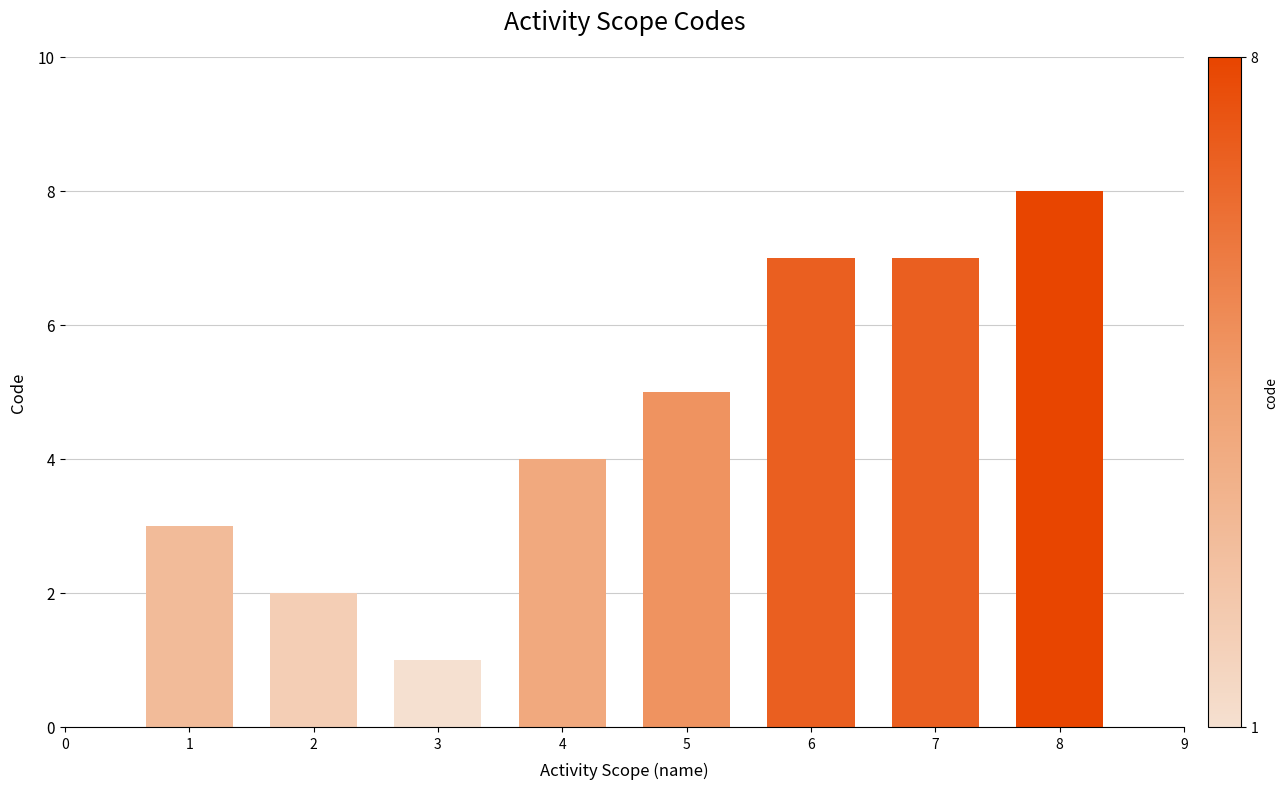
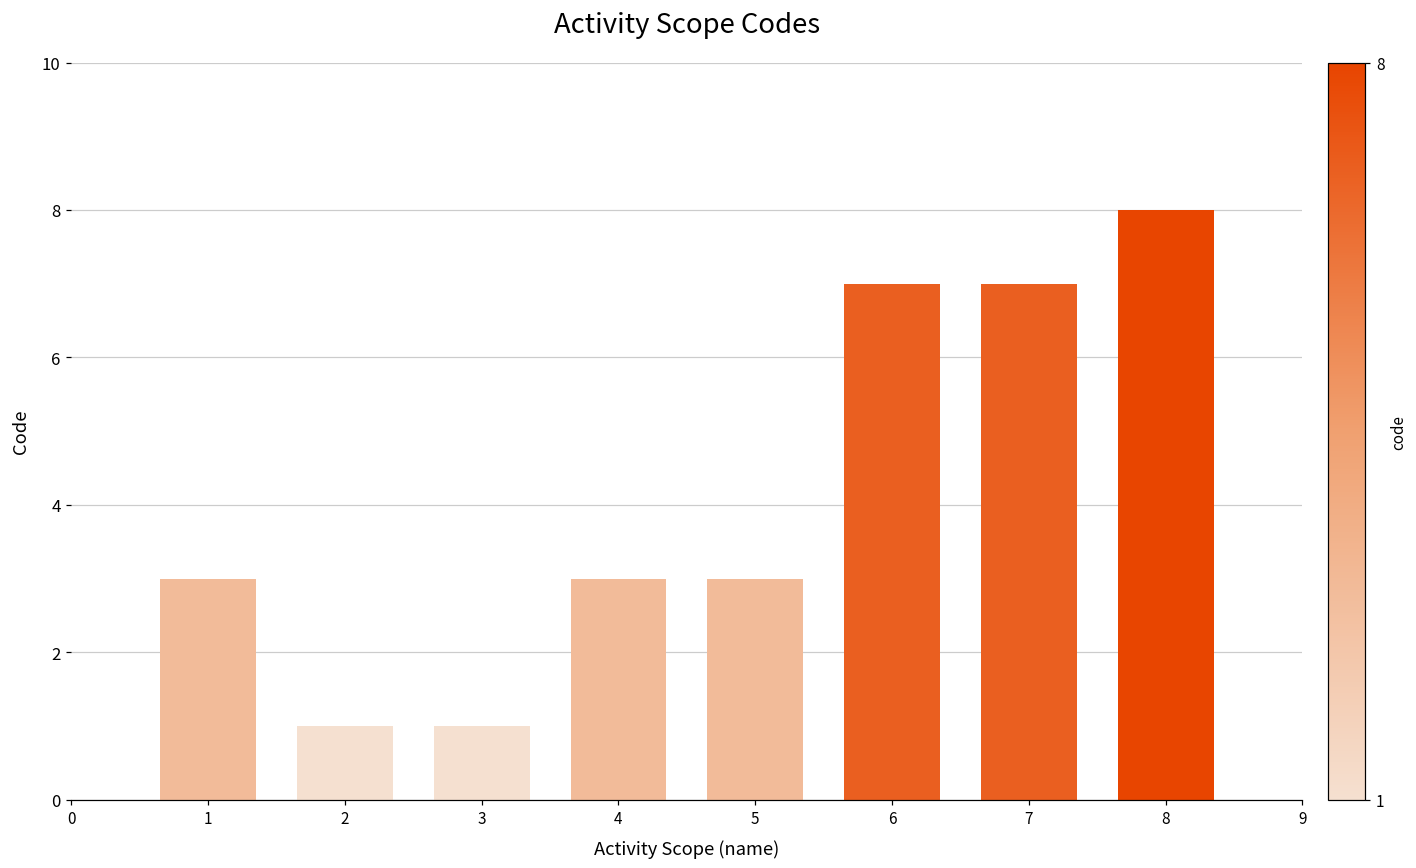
  {
    "1": 3,
-   "2": 2,
+   "2": 1,
    "3": 1,
-   "4": 4,
-   "5": 5,
+   "4": 3,
+   "5": 3,
    "6": 7,
    "7": 7,
    "8": 8
  }
